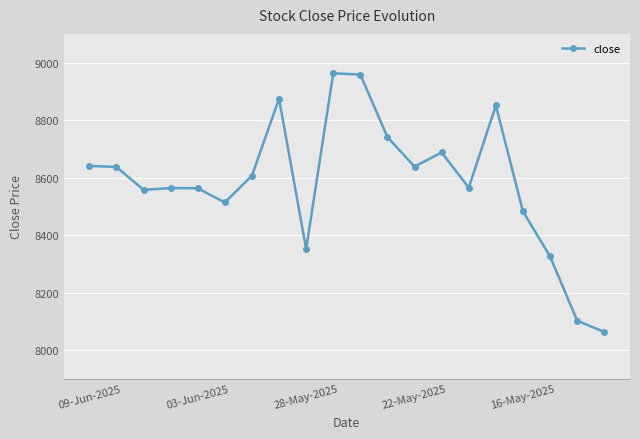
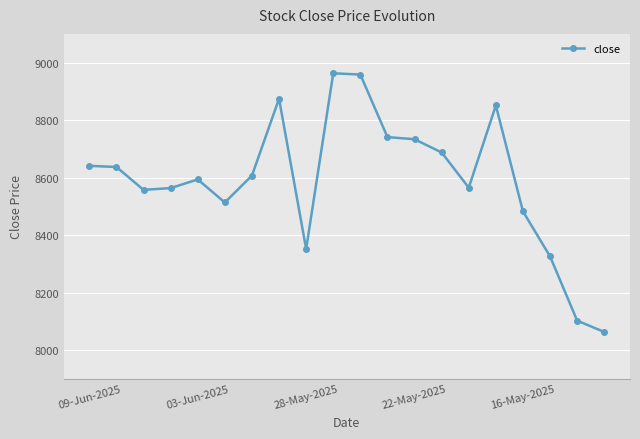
  {
    "09-Jun-2025": 8640,
-   "03-Jun-2025": 8560,
+   "03-Jun-2025": 8590,
    "28-May-2025": 8350,
-   "22-May-2025": 8640,
+   "22-May-2025": 8730,
    "16-May-2025": 8480
  }
